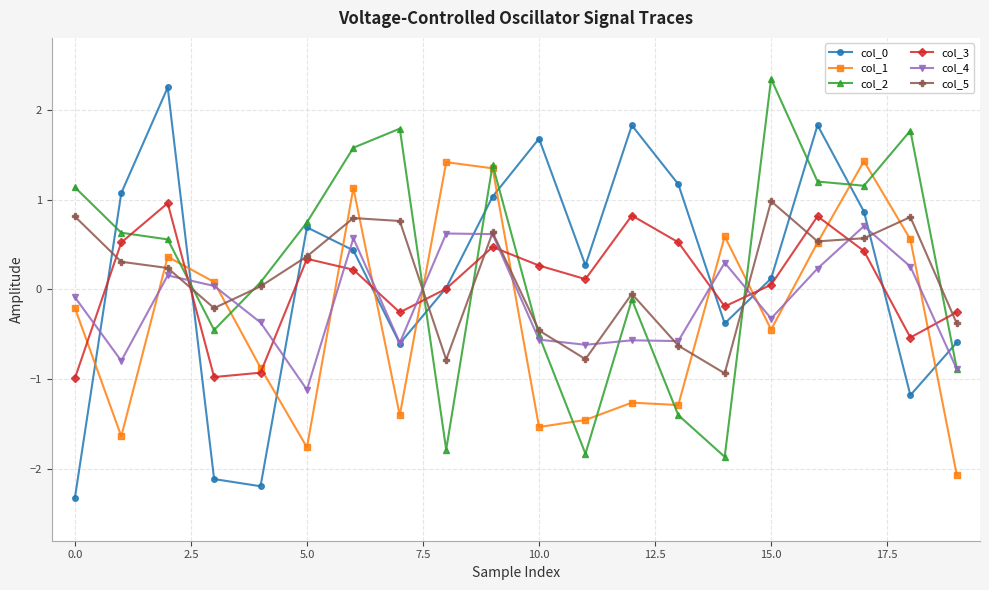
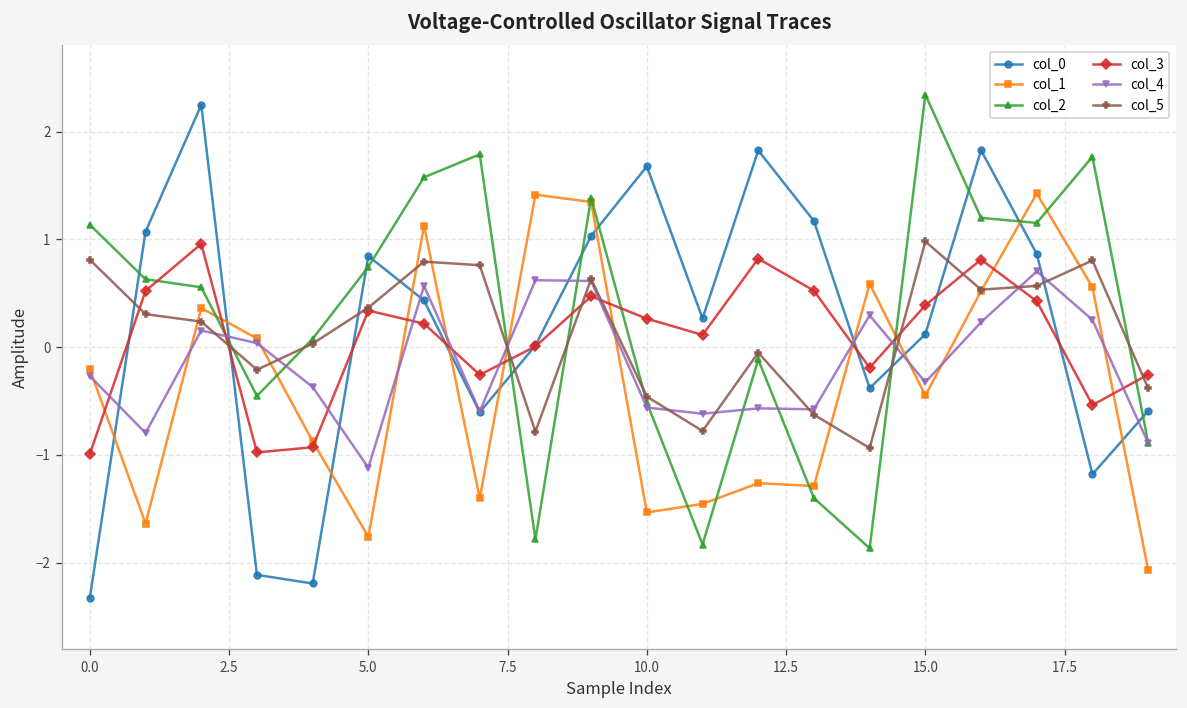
  {
    "col_0": {
      "0.0": -2.3,
-     "5.0": 0.7,
+     "5.0": 0.8,
      "10.0": 1.7,
      "15.0": 0.1
    },
    "col_1": {
      "0.0": -0.2,
      "5.0": -1.8,
      "10.0": -1.5,
      "15.0": -0.4
    },
    "col_2": {
      "0.0": 1.1,
      "5.0": 0.7,
      "10.0": -0.5,
      "15.0": 2.3
    },
    "col_3": {
      "0.0": -1.0,
      "10.0": 0.3,
-     "15.0": 0.1
+     "15.0": 0.4
    },
    "col_4": {
-     "0.0": -0.1,
+     "0.0": -0.3,
      "5.0": -1.1,
      "10.0": -0.6,
      "15.0": -0.3
    },
    "col_5": {
      "0.0": 0.8,
      "10.0": -0.5,
      "15.0": 1.0
    }
  }
